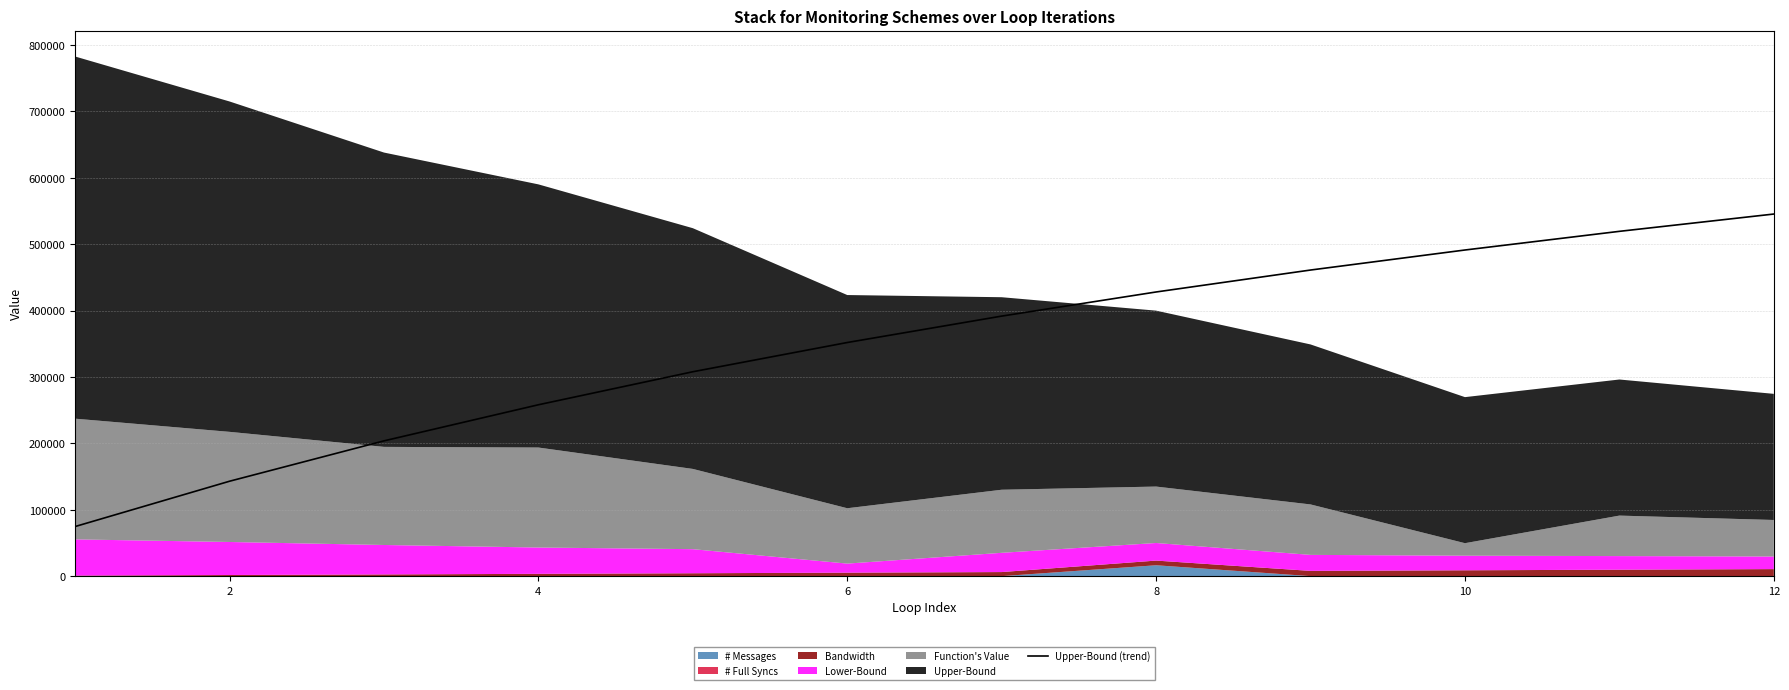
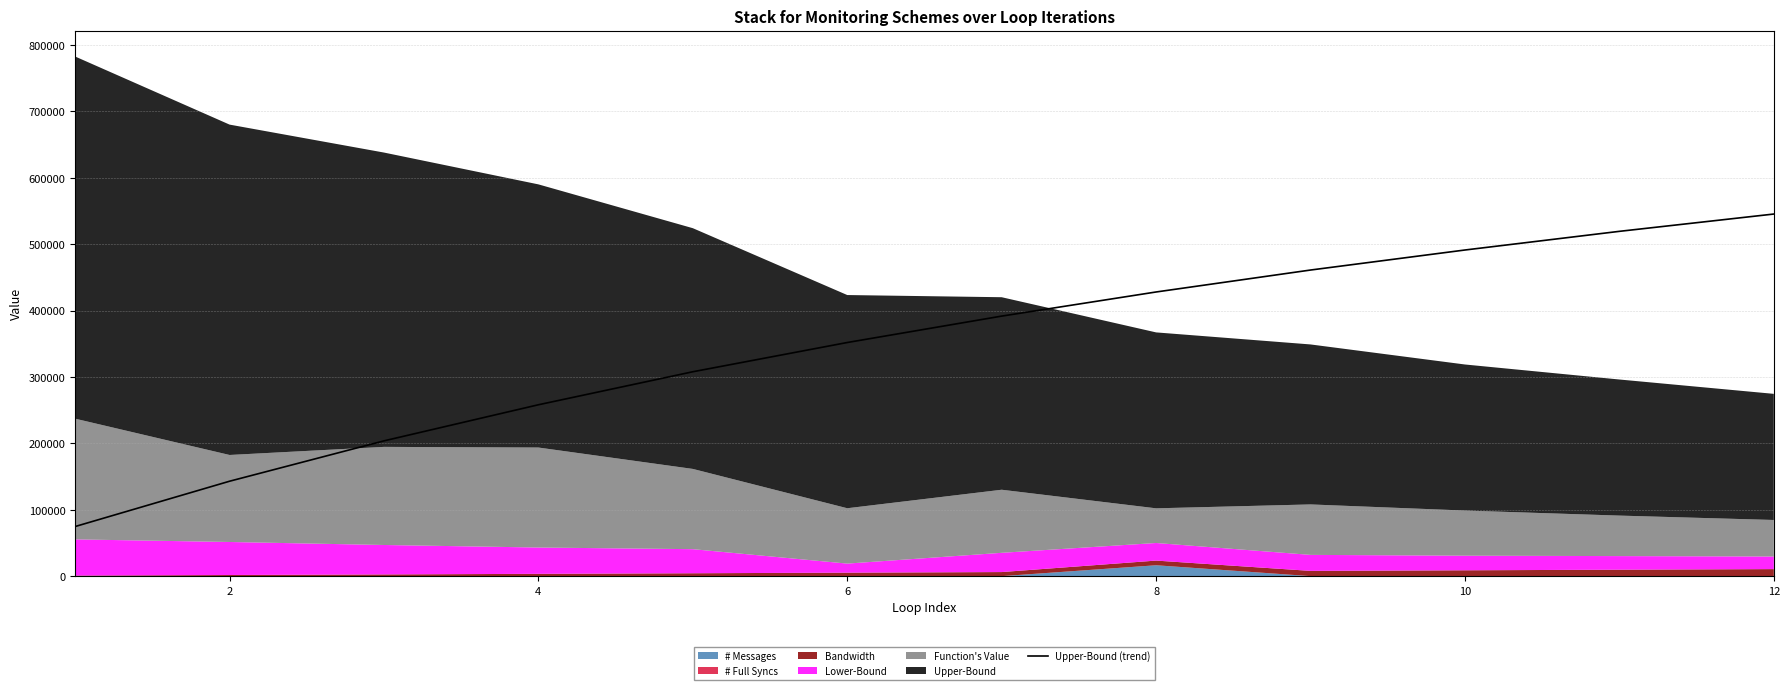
  {
    "# Full Syncs": {
      "8": 20000
    },
    "Bandwidth": {
      "6": 10000,
      "8": 10000,
      "10": 10000,
      "12": 10000
    },
    "Lower-Bound": {
      "2": 50000,
      "4": 40000,
      "6": 10000,
      "8": 30000,
      "10": 20000,
      "12": 20000
    },
    "Function's Value": {
-     "2": 170000,
+     "2": 130000,
      "4": 150000,
      "6": 80000,
-     "8": 90000,
-     "10": 20000,
+     "8": 50000,
+     "10": 70000,
      "12": 60000
    }
  }
